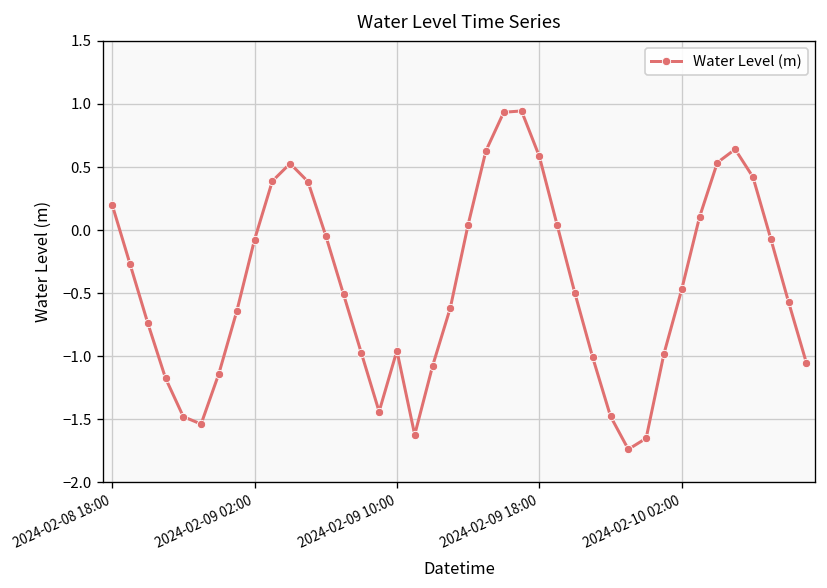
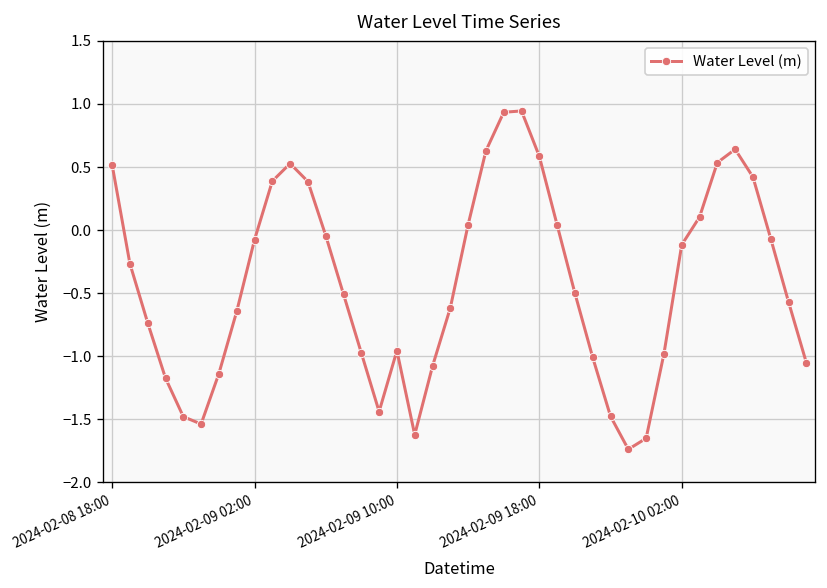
  {
-   "2024-02-08 18:00": 0.20,
+   "2024-02-08 18:00": 0.52,
    "2024-02-09 02:00": -0.08,
    "2024-02-09 10:00": -0.96,
    "2024-02-09 18:00": 0.58,
-   "2024-02-10 02:00": -0.47
+   "2024-02-10 02:00": -0.12
  }
